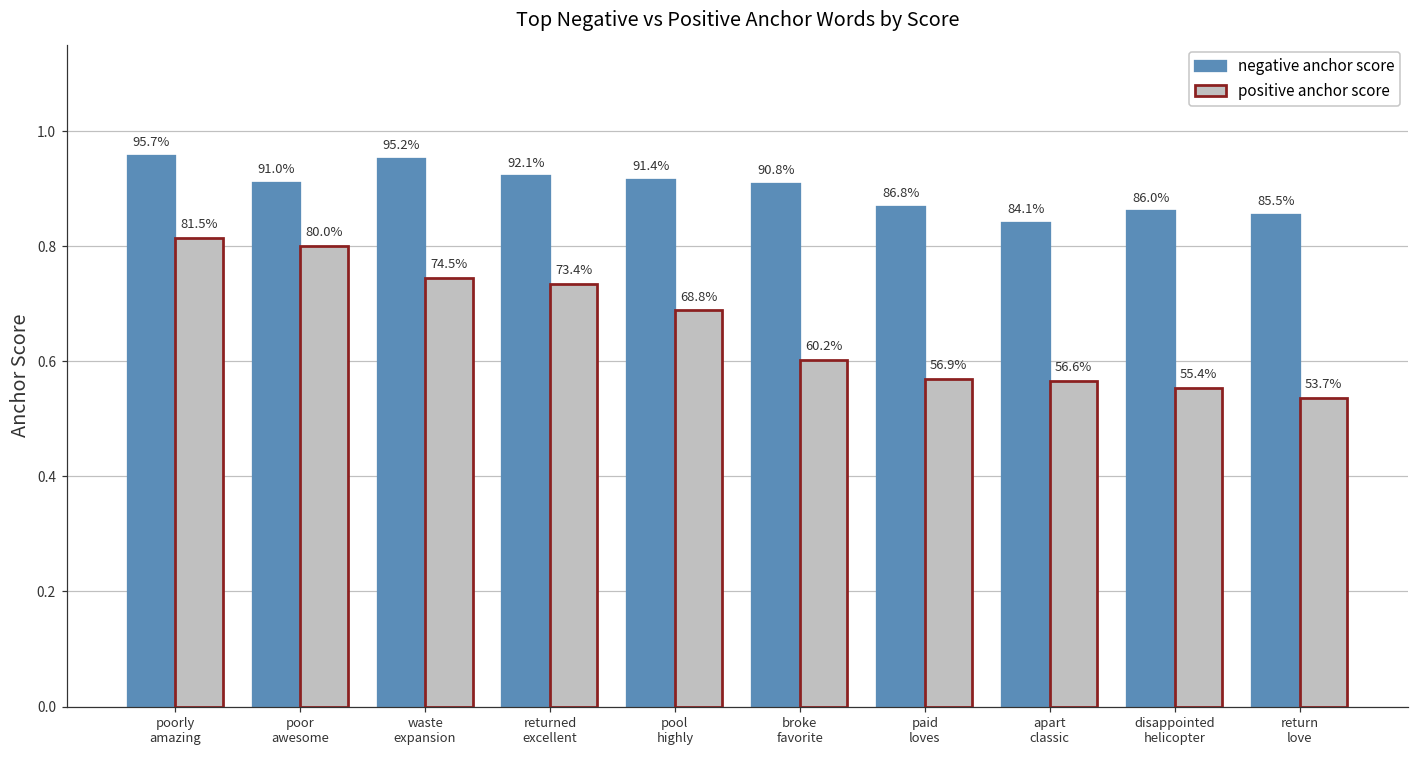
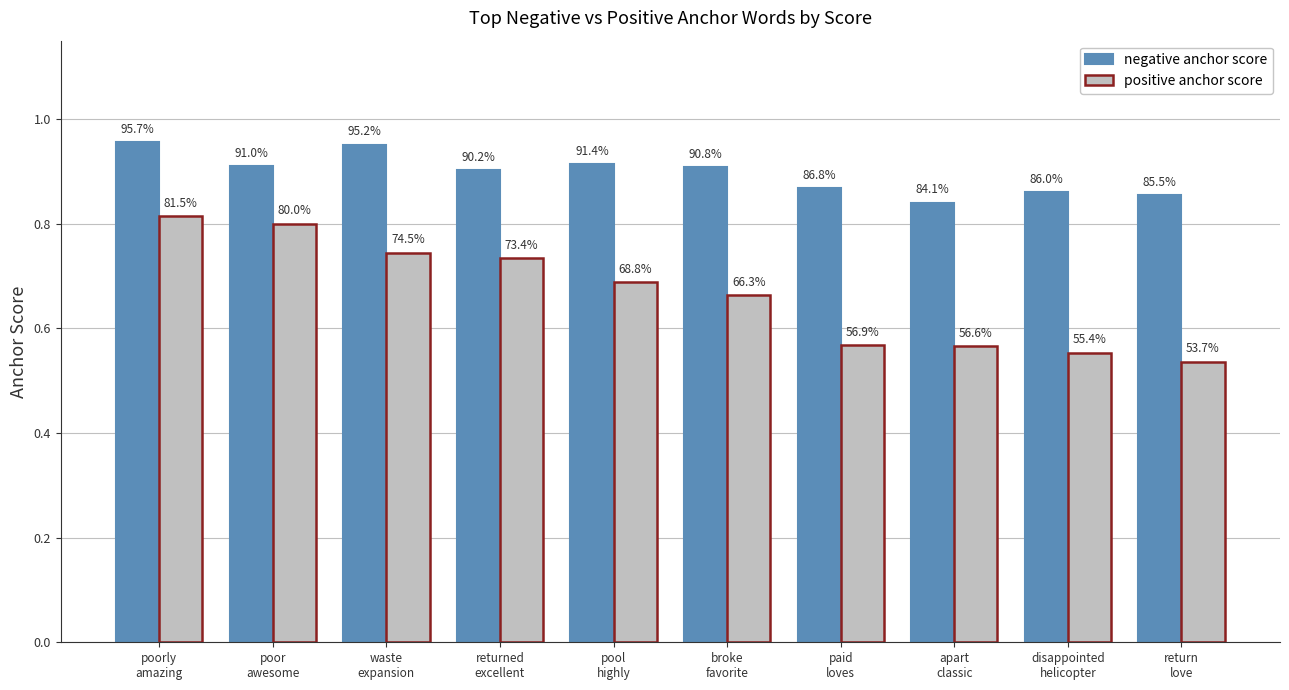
  {
    "negative anchor score": {
      "poorly amazing": "95.7%",
      "poor awesome": "91.0%",
      "waste expansion": "95.2%",
-     "returned excellent": "92.1%",
+     "returned excellent": "90.2%",
      "pool highly": "91.4%",
      "broke favorite": "90.8%",
      "paid loves": "86.8%",
      "apart classic": "84.1%",
      "disappointed helicopter": "86.0%",
      "return love": "85.5%"
    },
    "positive anchor score": {
      "poorly amazing": "81.5%",
      "poor awesome": "80.0%",
      "waste expansion": "74.5%",
      "returned excellent": "73.4%",
      "pool highly": "68.8%",
-     "broke favorite": "60.2%",
+     "broke favorite": "66.3%",
      "paid loves": "56.9%",
      "apart classic": "56.6%",
      "disappointed helicopter": "55.4%",
      "return love": "53.7%"
    }
  }
